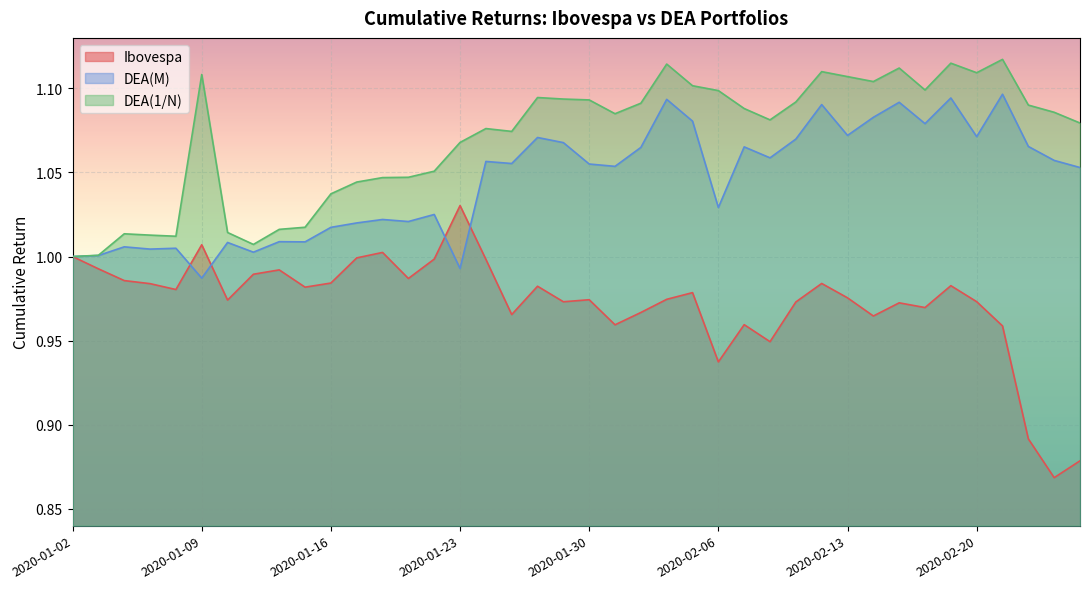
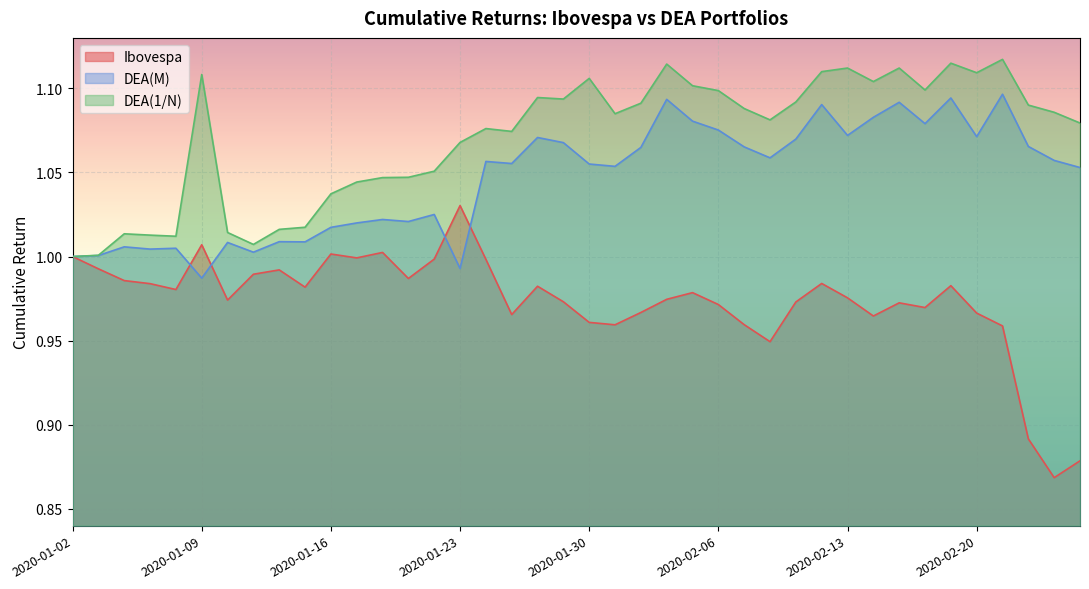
  {
    "Ibovespa": {
      "2020-01-09": 1.007,
-     "2020-01-16": 0.984,
+     "2020-01-16": 1.002,
      "2020-01-23": 1.030,
-     "2020-01-30": 0.974,
-     "2020-02-06": 0.937,
+     "2020-01-30": 0.961,
+     "2020-02-06": 0.971,
      "2020-02-13": 0.975,
-     "2020-02-20": 0.973
+     "2020-02-20": 0.966
    },
    "DEA(M)": {
      "2020-01-09": 0.987,
      "2020-01-16": 1.017,
      "2020-01-23": 0.993,
      "2020-01-30": 1.055,
-     "2020-02-06": 1.029,
+     "2020-02-06": 1.075,
      "2020-02-13": 1.072,
      "2020-02-20": 1.071
    },
    "DEA(1/N)": {
      "2020-01-09": 1.108,
      "2020-01-16": 1.037,
      "2020-01-23": 1.068,
-     "2020-01-30": 1.093,
+     "2020-01-30": 1.106,
      "2020-02-06": 1.099,
-     "2020-02-13": 1.107,
+     "2020-02-13": 1.112,
      "2020-02-20": 1.109
    }
  }
